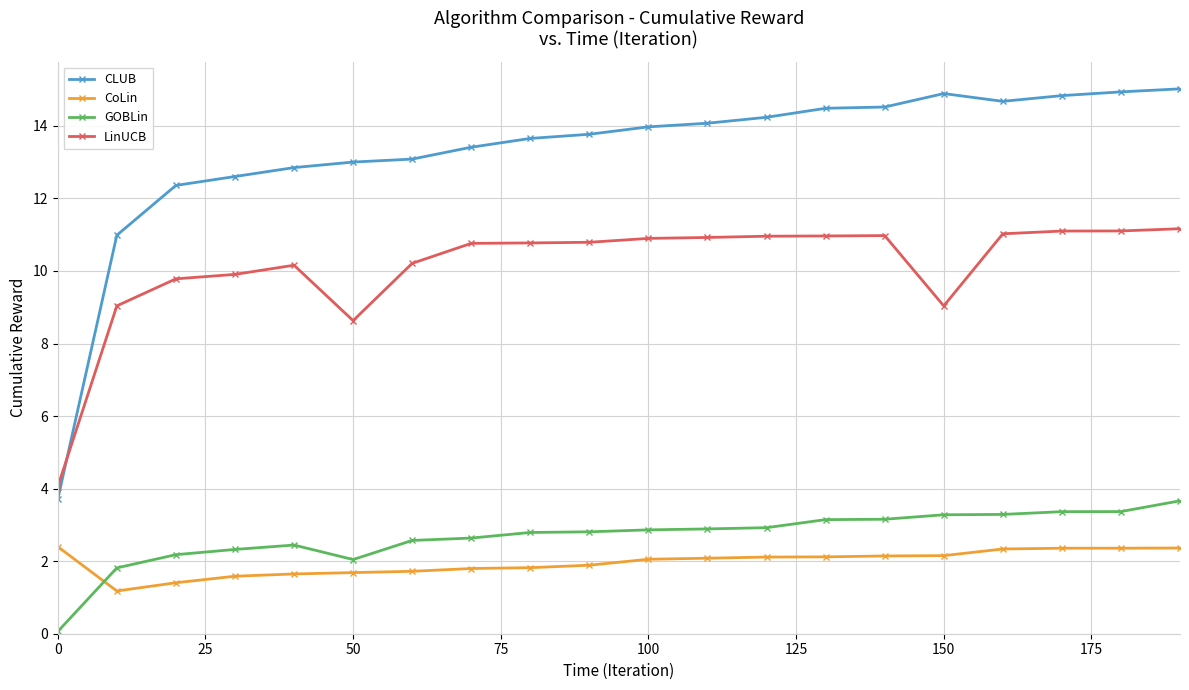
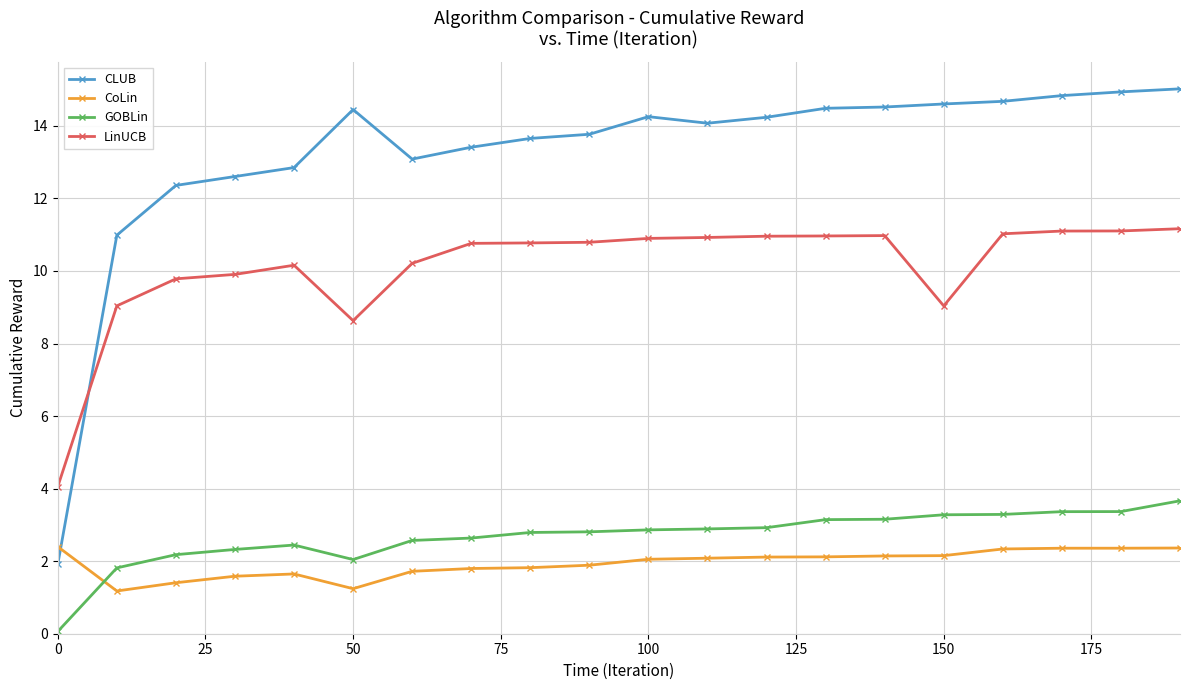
  {
    "CLUB": {
-     "0": 3.7,
-     "50": 13.0,
-     "100": 14.0,
-     "150": 14.9
+     "0": 1.9,
+     "50": 14.4,
+     "100": 14.3,
+     "150": 14.6
    },
    "CoLin": {
      "0": 2.4,
-     "50": 1.7,
+     "50": 1.2,
      "100": 2.1,
      "150": 2.2
    },
    "GOBLin": {
      "0": 0.1,
      "50": 2.0,
      "100": 2.9,
      "150": 3.3
    },
    "LinUCB": {
      "0": 4.1,
      "50": 8.6,
      "100": 10.9,
      "150": 9.0
    }
  }
